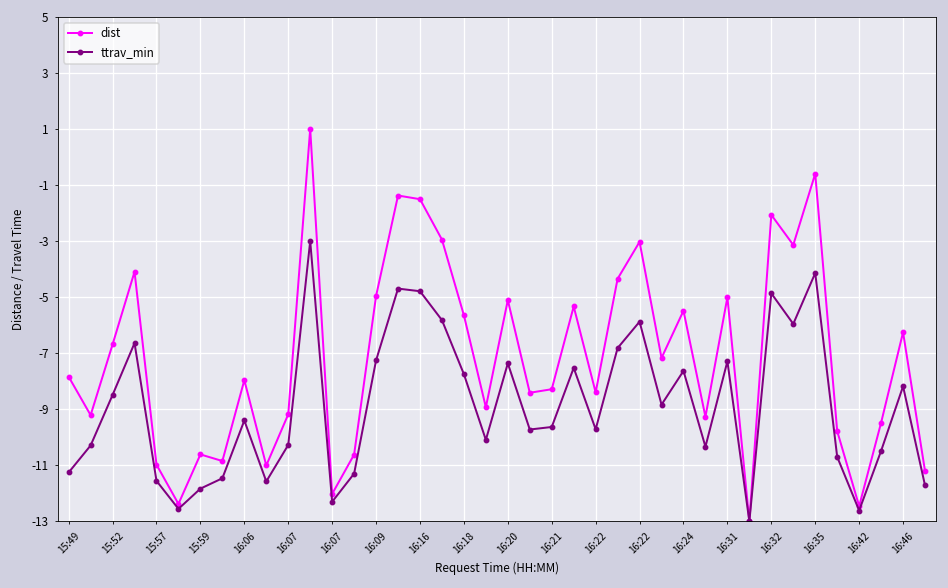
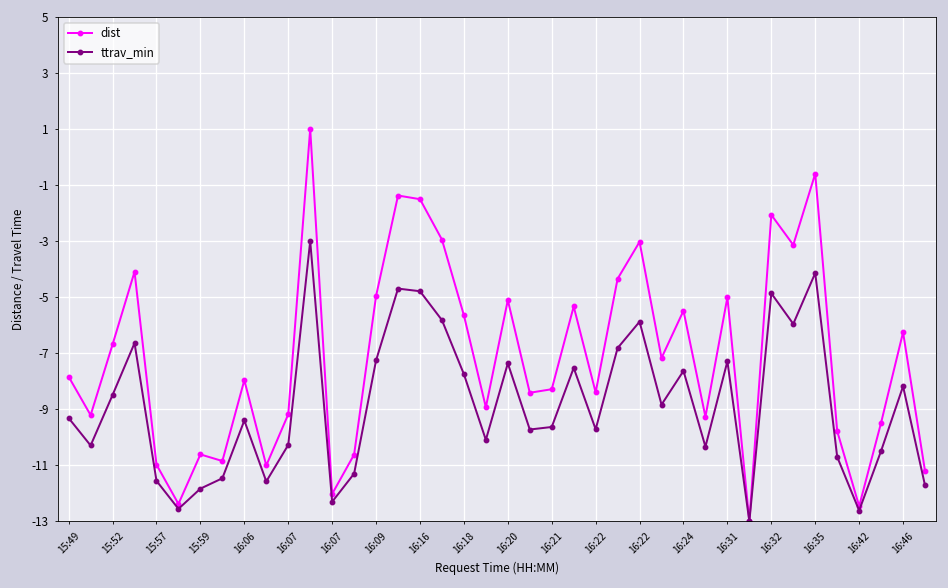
  {
    "dist": {
      "15:49": -7.8,
      "15:57": -11.0,
      "15:59": -10.6,
      "16:06": -8.0,
      "16:16": -1.5,
      "16:21": -8.3,
      "16:32": -2.1,
      "16:42": -12.5
    },
    "ttrav_min": {
-     "15:49": -11.3,
+     "15:49": -9.3,
      "15:57": -11.6,
      "15:59": -11.8,
      "16:06": -9.4,
      "16:16": -4.8,
      "16:21": -9.6,
      "16:32": -4.9,
      "16:42": -12.6
    }
  }
